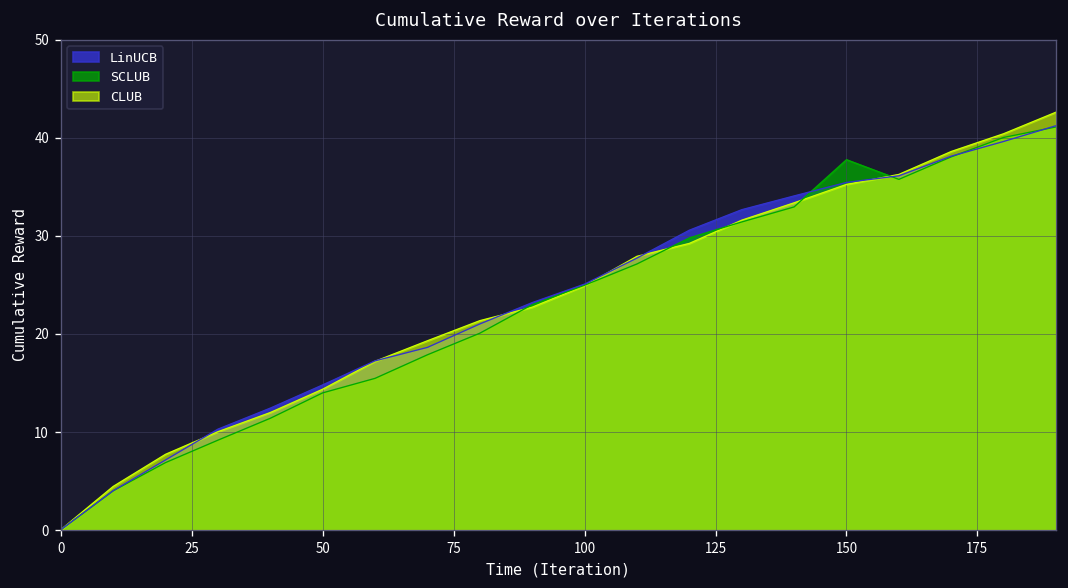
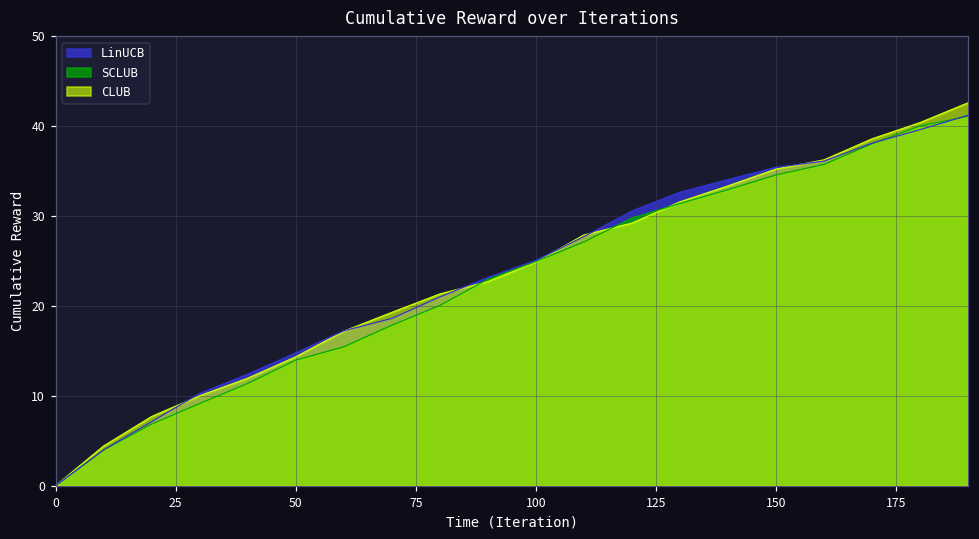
  {
    "LinUCB": {
      "50": 15
    },
    "SCLUB": {
      "50": 14,
-     "150": 38
+     "150": 35
    },
    "CLUB": {
      "50": 14
    }
  }
